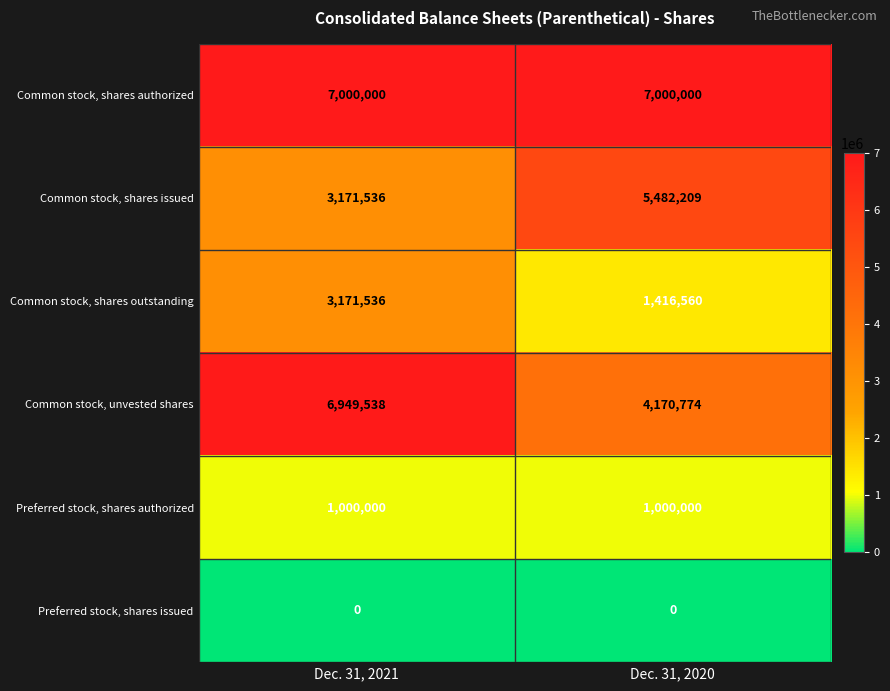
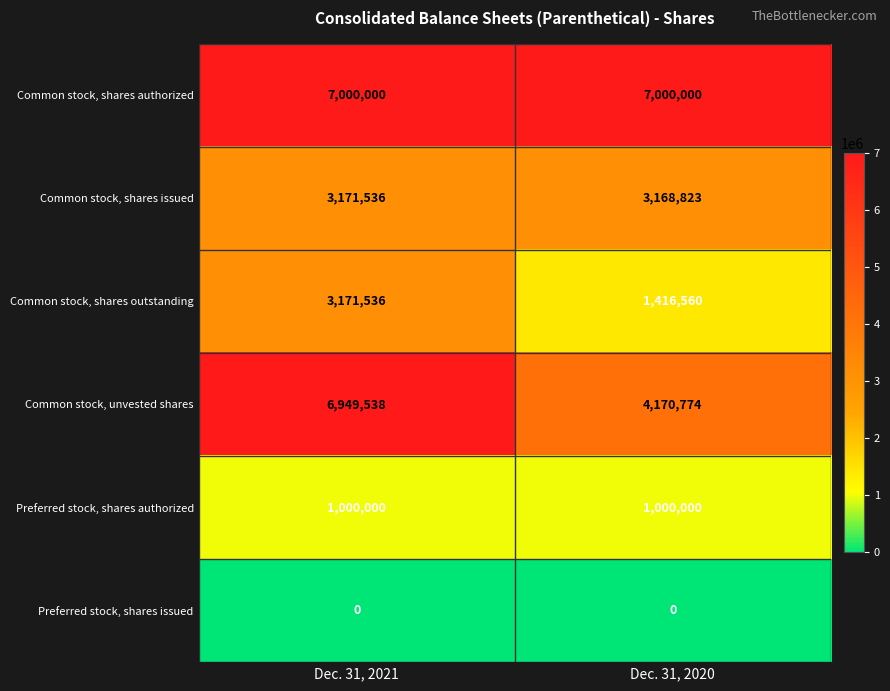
  {
    "Common stock, shares authorized": {
      "Dec. 31, 2021": "7,000,000",
      "Dec. 31, 2020": "7,000,000"
    },
    "Common stock, shares issued": {
      "Dec. 31, 2021": "3,171,536",
-     "Dec. 31, 2020": "5,482,209"
+     "Dec. 31, 2020": "3,168,823"
    },
    "Common stock, shares outstanding": {
      "Dec. 31, 2021": "3,171,536",
      "Dec. 31, 2020": "1,416,560"
    },
    "Common stock, unvested shares": {
      "Dec. 31, 2021": "6,949,538",
      "Dec. 31, 2020": "4,170,774"
    },
    "Preferred stock, shares authorized": {
      "Dec. 31, 2021": "1,000,000",
      "Dec. 31, 2020": "1,000,000"
    },
    "Preferred stock, shares issued": {
      "Dec. 31, 2021": "0",
      "Dec. 31, 2020": "0"
    }
  }
